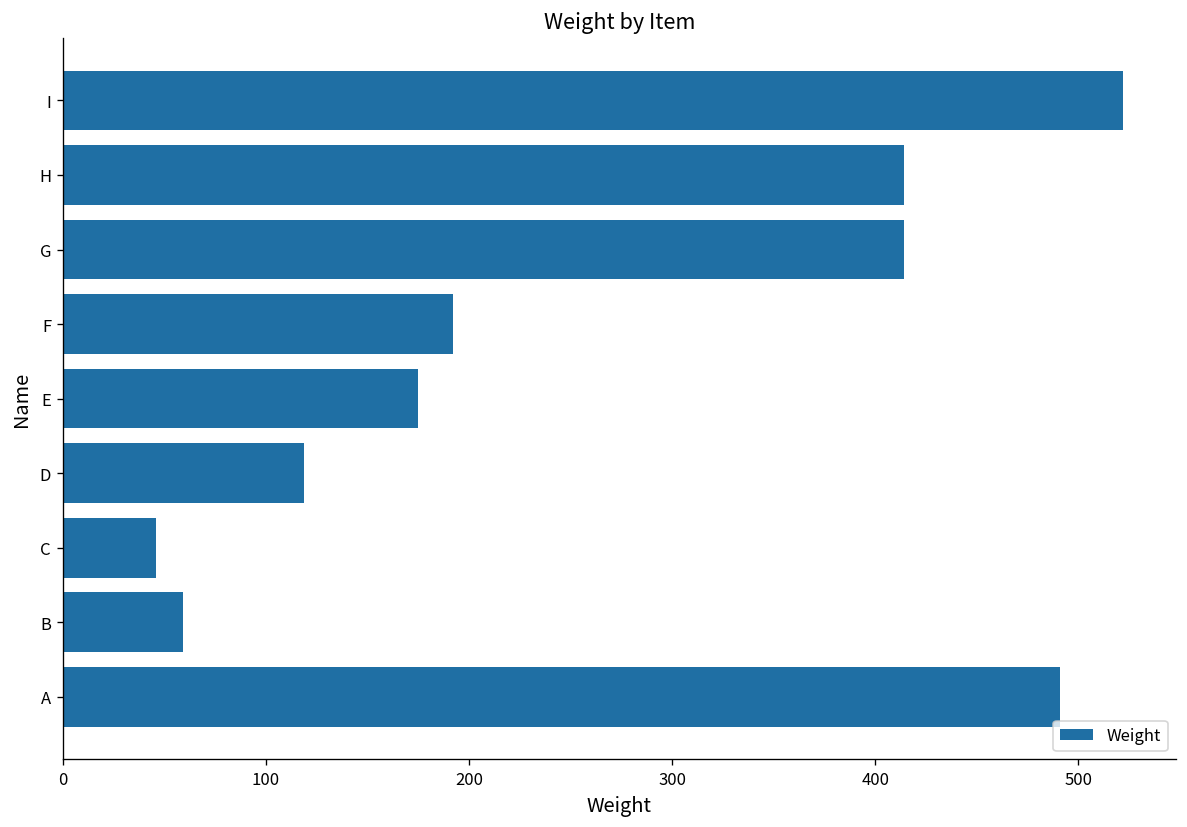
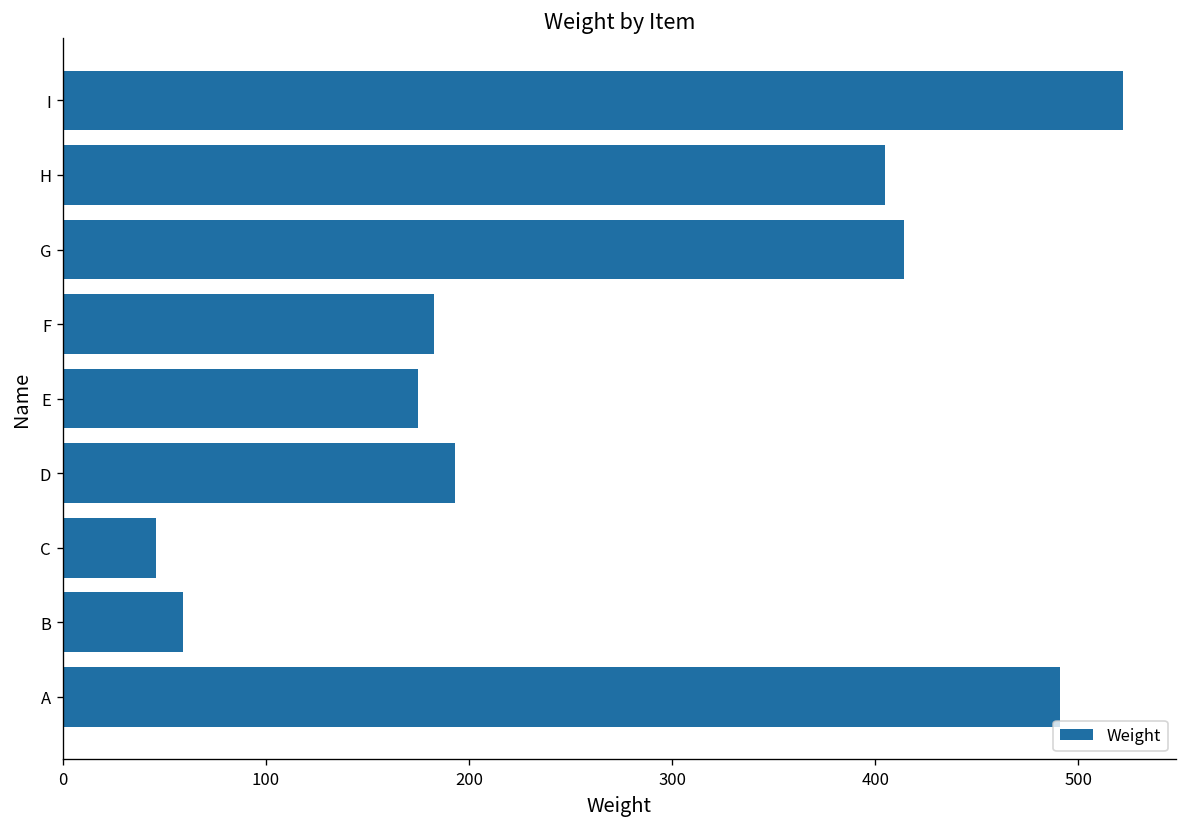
  {
    "I": 522,
-   "H": 414,
+   "H": 405,
    "G": 414,
-   "F": 192,
+   "F": 183,
    "E": 175,
-   "D": 119,
+   "D": 193,
    "C": 46,
    "B": 59,
    "A": 491
  }
